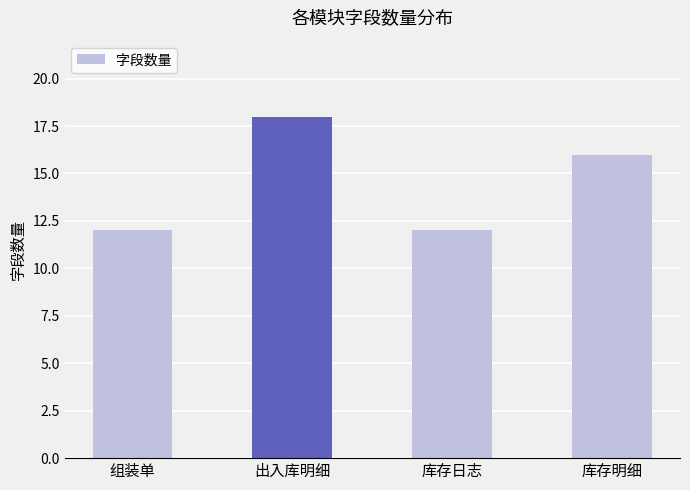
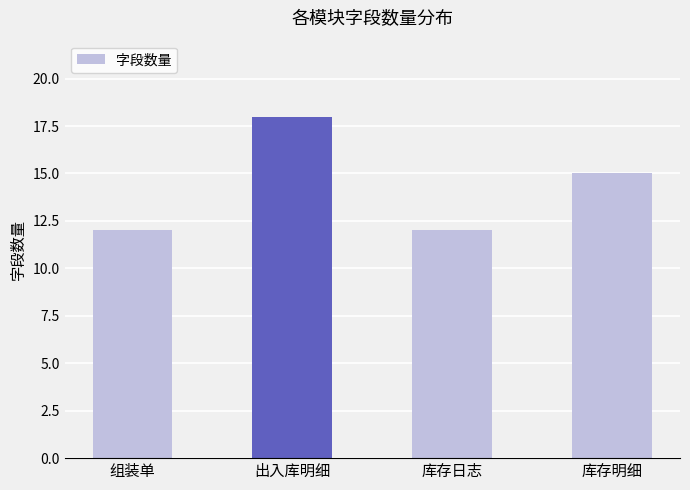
  {
    "组装单": 12,
    "出入库明细": 18,
    "库存日志": 12,
-   "库存明细": 16
+   "库存明细": 15
  }
